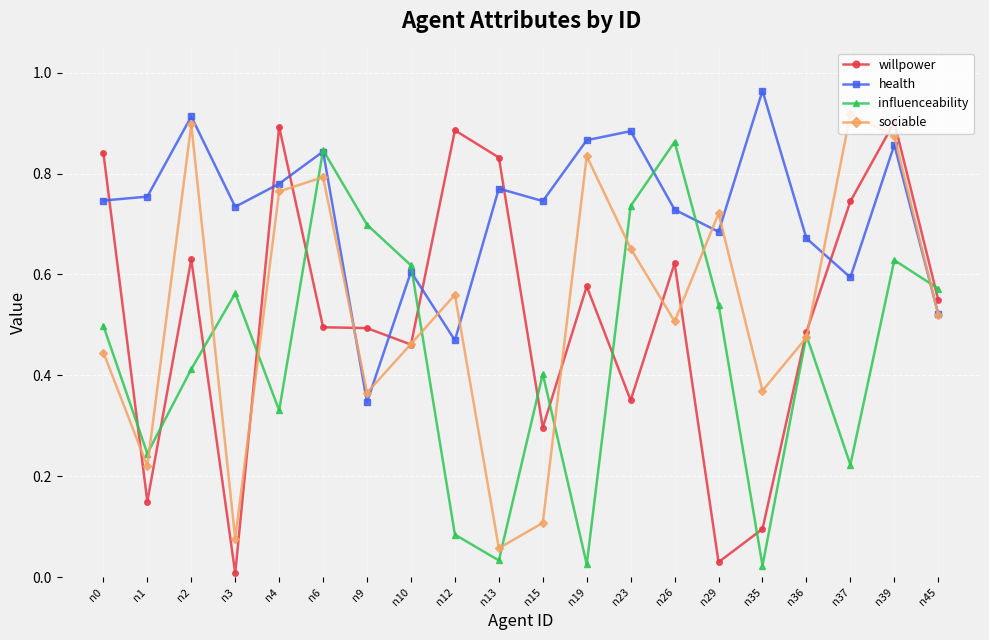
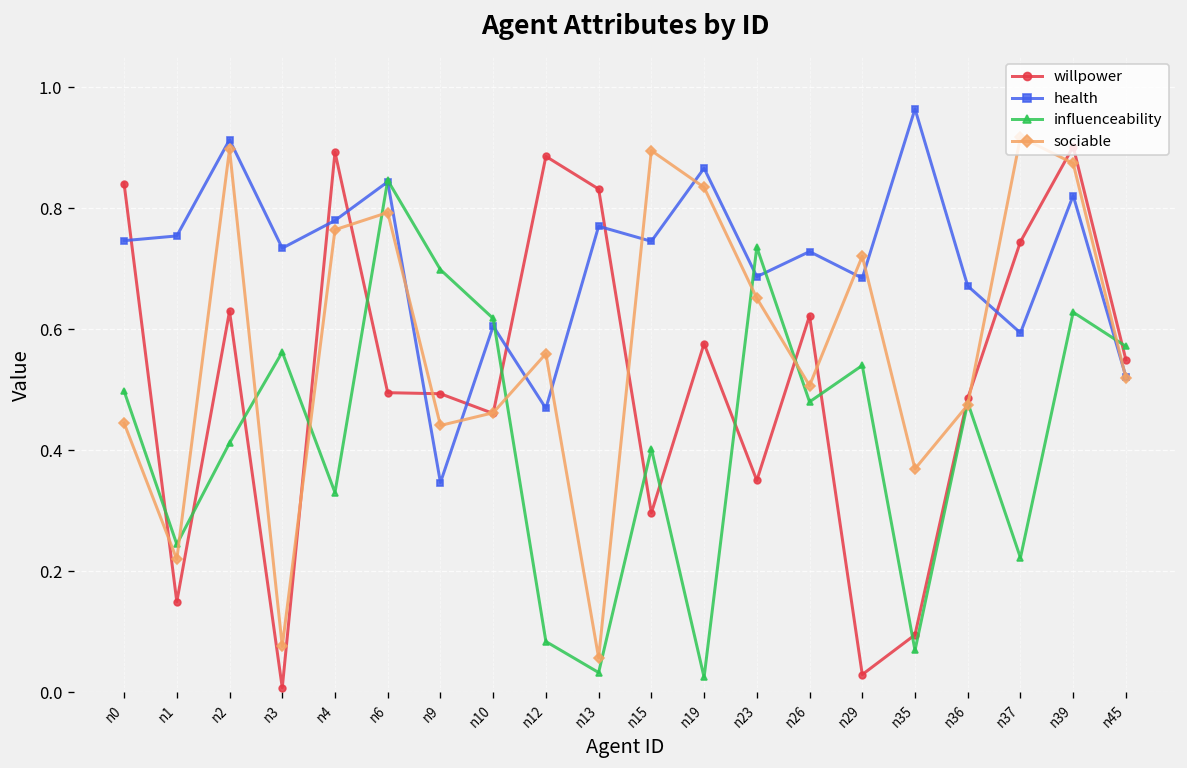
  {
    "willpower": {
      "n0": 0.84,
      "n1": 0.15,
      "n2": 0.63,
      "n3": 0.01,
      "n4": 0.89,
      "n6": 0.50,
      "n9": 0.49,
      "n12": 0.89,
      "n13": 0.83,
      "n15": 0.30,
      "n19": 0.58,
      "n23": 0.35,
      "n26": 0.62,
      "n29": 0.03,
      "n35": 0.10,
      "n36": 0.49,
      "n37": 0.74,
      "n45": 0.55
    },
    "health": {
      "n0": 0.75,
      "n1": 0.75,
      "n2": 0.91,
      "n3": 0.73,
      "n4": 0.78,
      "n9": 0.35,
      "n10": 0.61,
      "n12": 0.47,
      "n13": 0.77,
      "n15": 0.75,
      "n19": 0.87,
-     "n23": 0.88,
+     "n23": 0.69,
      "n26": 0.73,
      "n29": 0.68,
      "n35": 0.96,
      "n36": 0.67,
      "n37": 0.59,
-     "n39": 0.86
+     "n39": 0.82
    },
    "influenceability": {
      "n0": 0.50,
      "n1": 0.24,
      "n2": 0.41,
      "n3": 0.56,
      "n4": 0.33,
      "n9": 0.70,
      "n10": 0.62,
      "n12": 0.08,
      "n13": 0.03,
      "n15": 0.40,
      "n19": 0.03,
      "n23": 0.74,
-     "n26": 0.86,
+     "n26": 0.48,
      "n29": 0.54,
-     "n35": 0.02,
+     "n35": 0.07,
      "n37": 0.22,
      "n39": 0.63,
      "n45": 0.57
    },
    "sociable": {
      "n0": 0.45,
      "n1": 0.22,
      "n2": 0.90,
      "n3": 0.08,
      "n4": 0.76,
      "n6": 0.79,
-     "n9": 0.37,
+     "n9": 0.44,
      "n12": 0.56,
      "n13": 0.06,
-     "n15": 0.11,
+     "n15": 0.90,
      "n19": 0.83,
      "n23": 0.65,
      "n26": 0.51,
      "n29": 0.72,
      "n35": 0.37,
      "n39": 0.87
    }
  }
